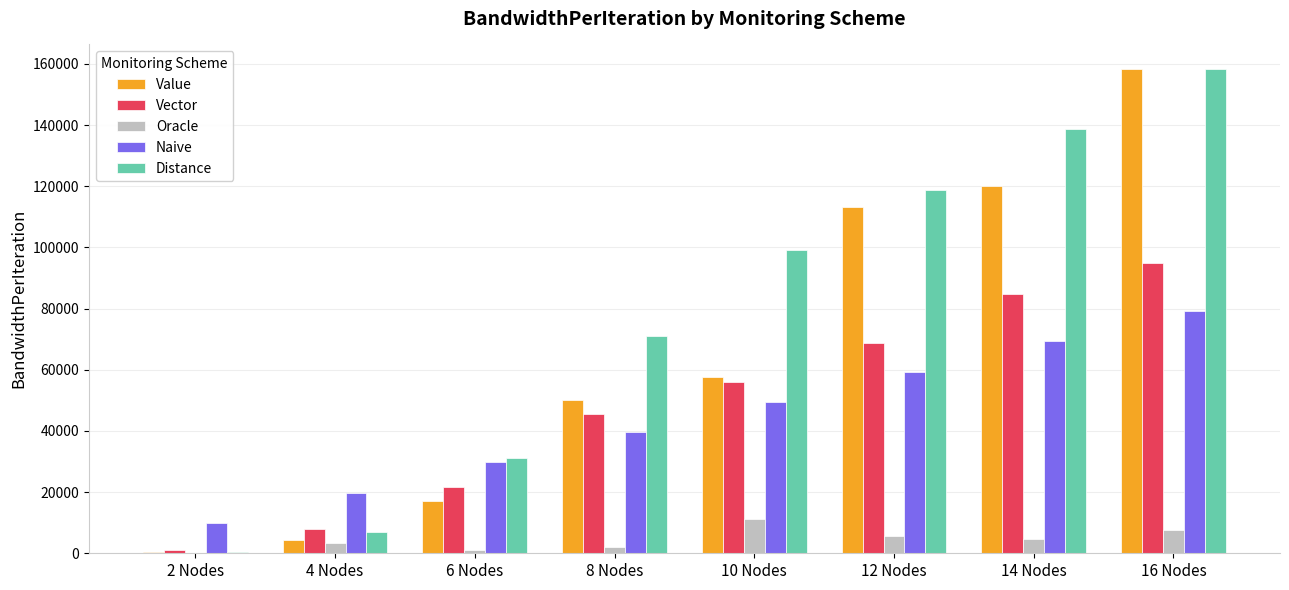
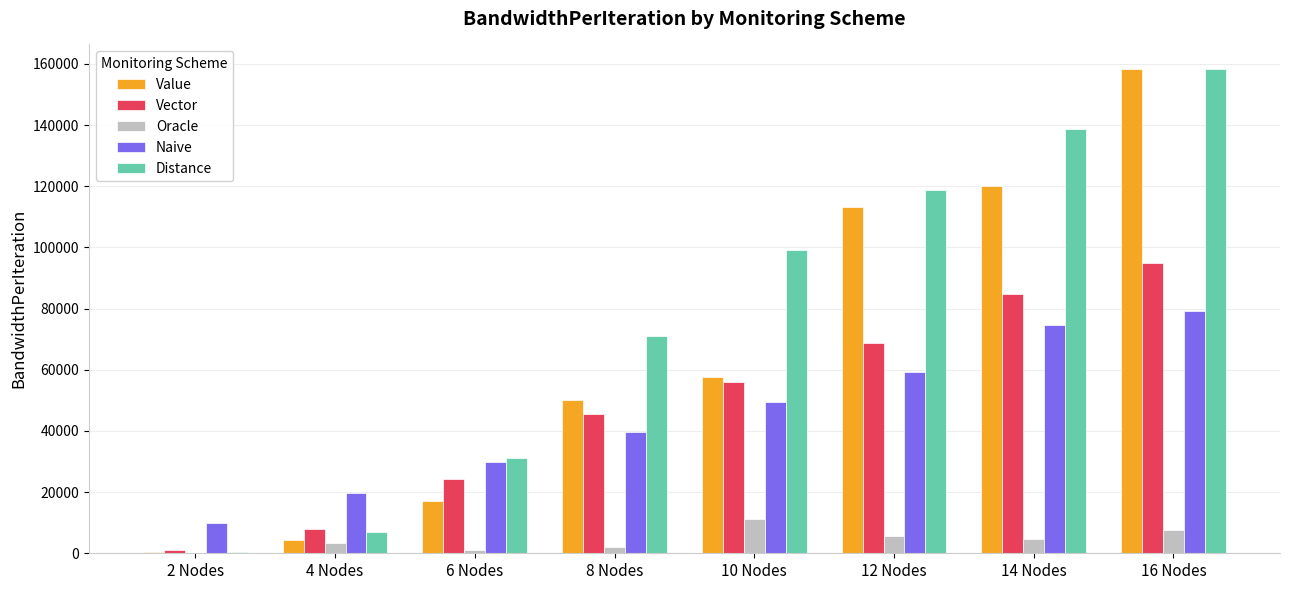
  {
    "Value": {
      "4 Nodes": 4000,
      "6 Nodes": 17000,
      "8 Nodes": 50000,
      "10 Nodes": 58000,
      "12 Nodes": 113000,
      "14 Nodes": 120000,
      "16 Nodes": 158000
    },
    "Vector": {
      "2 Nodes": 1000,
      "4 Nodes": 8000,
-     "6 Nodes": 22000,
+     "6 Nodes": 24000,
      "8 Nodes": 46000,
      "10 Nodes": 56000,
      "12 Nodes": 69000,
      "14 Nodes": 85000,
      "16 Nodes": 95000
    },
    "Oracle": {
      "4 Nodes": 3000,
      "6 Nodes": 1000,
      "8 Nodes": 2000,
      "10 Nodes": 11000,
      "12 Nodes": 6000,
      "14 Nodes": 5000,
      "16 Nodes": 8000
    },
    "Naive": {
      "2 Nodes": 10000,
      "4 Nodes": 20000,
      "6 Nodes": 30000,
      "8 Nodes": 40000,
      "10 Nodes": 50000,
      "12 Nodes": 59000,
-     "14 Nodes": 69000,
+     "14 Nodes": 75000,
      "16 Nodes": 79000
    },
    "Distance": {
      "4 Nodes": 7000,
      "6 Nodes": 31000,
      "8 Nodes": 71000,
      "10 Nodes": 99000,
      "12 Nodes": 119000,
      "14 Nodes": 139000,
      "16 Nodes": 158000
    }
  }
